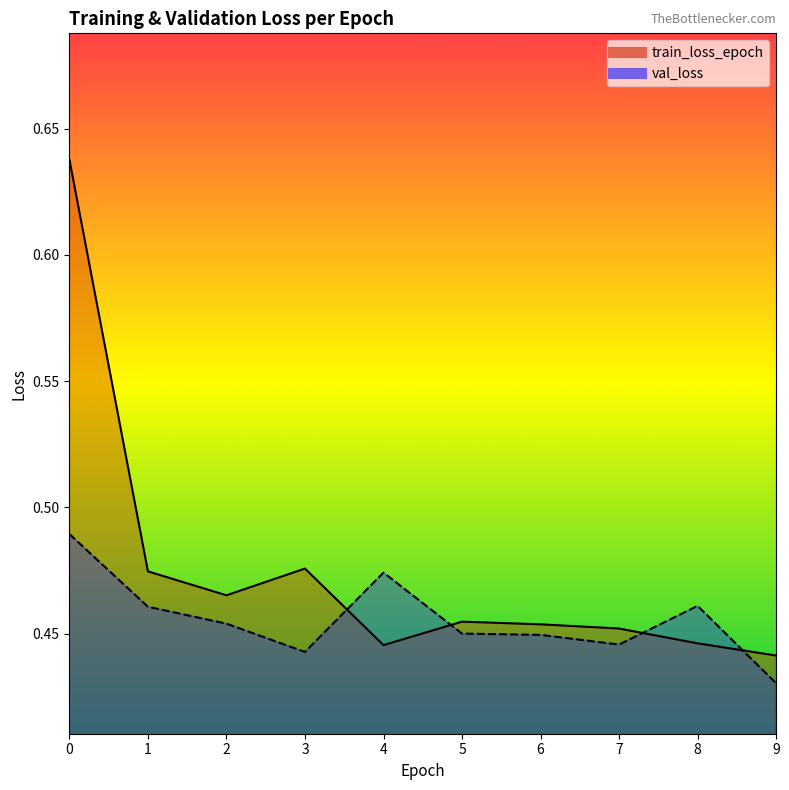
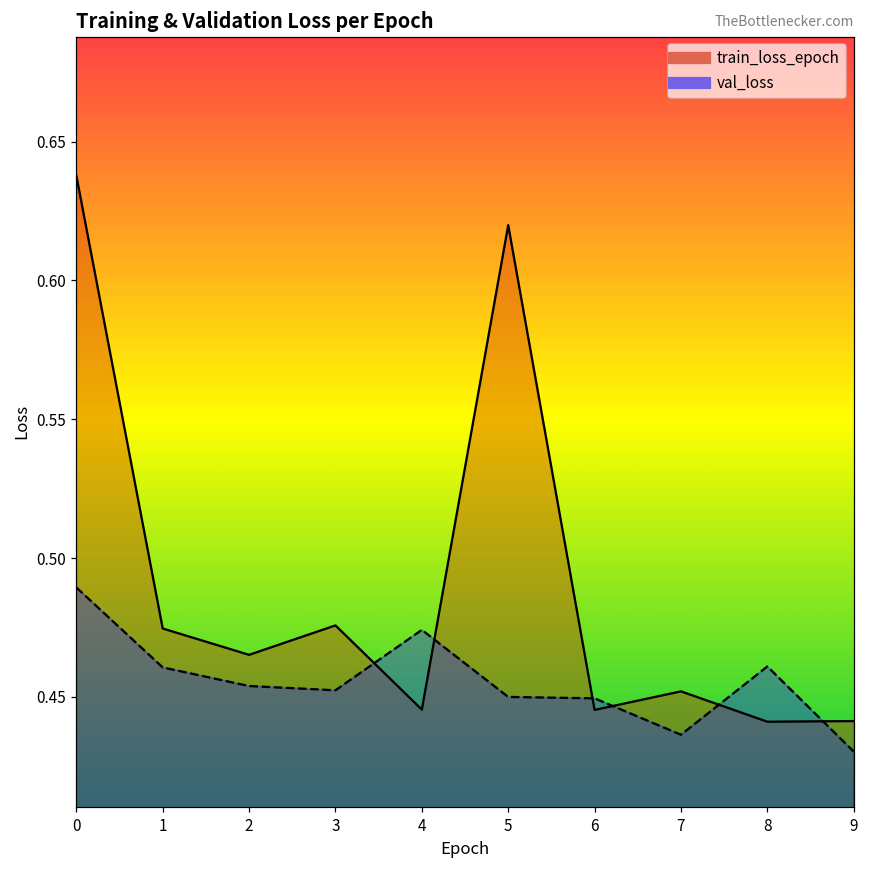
  {
    "train_loss_epoch": {
      "0": 0.638,
      "1": 0.475,
      "2": 0.465,
      "3": 0.476,
      "4": 0.445,
-     "5": 0.455,
-     "6": 0.454,
+     "5": 0.620,
+     "6": 0.445,
      "7": 0.452,
-     "8": 0.446,
+     "8": 0.441,
      "9": 0.441
    },
    "val_loss": {
      "0": 0.489,
      "1": 0.461,
      "2": 0.454,
-     "3": 0.443,
+     "3": 0.452,
      "4": 0.474,
      "5": 0.450,
      "6": 0.450,
-     "7": 0.446,
+     "7": 0.436,
      "8": 0.461,
      "9": 0.430
    }
  }
